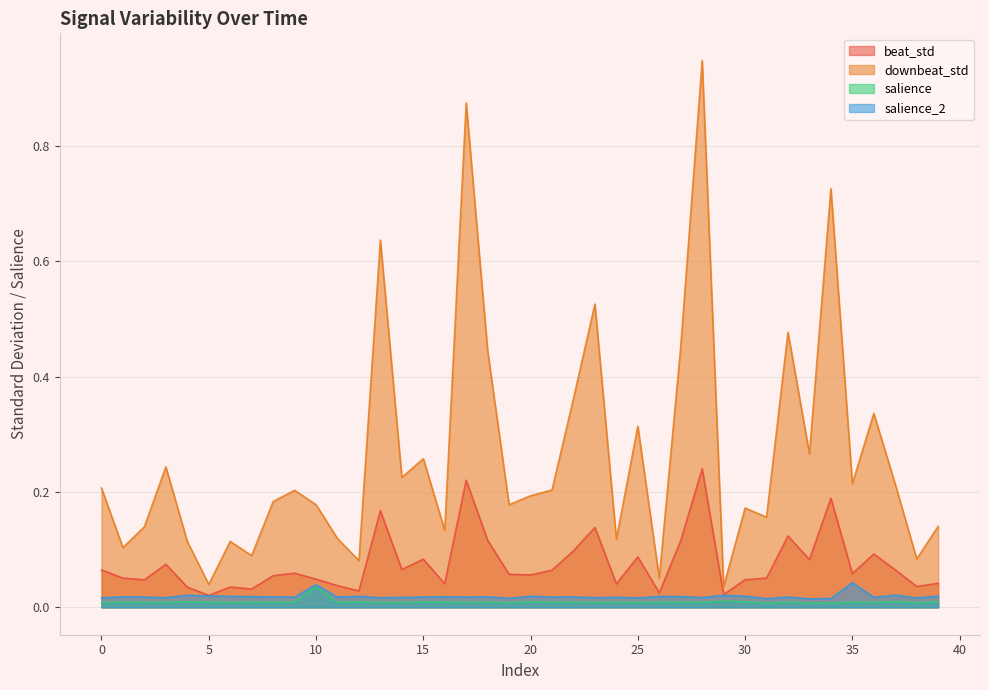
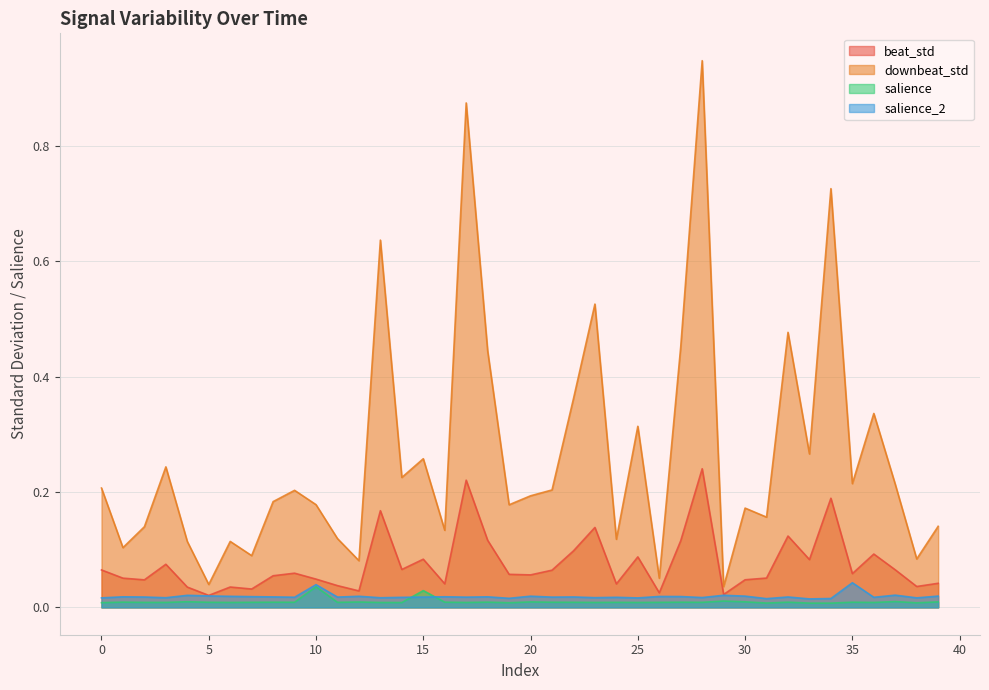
  {
    "salience": {
      "0": 0.01,
      "5": 0.01,
-     "15": 0.01,
+     "15": 0.03,
      "20": 0.01,
      "25": 0.01,
      "30": 0.01,
      "35": 0.01
    },
    "salience_2": {
      "0": 0.02,
      "15": 0.02,
      "20": 0.02,
      "25": 0.02,
      "30": 0.02,
      "35": 0.04
    }
  }
